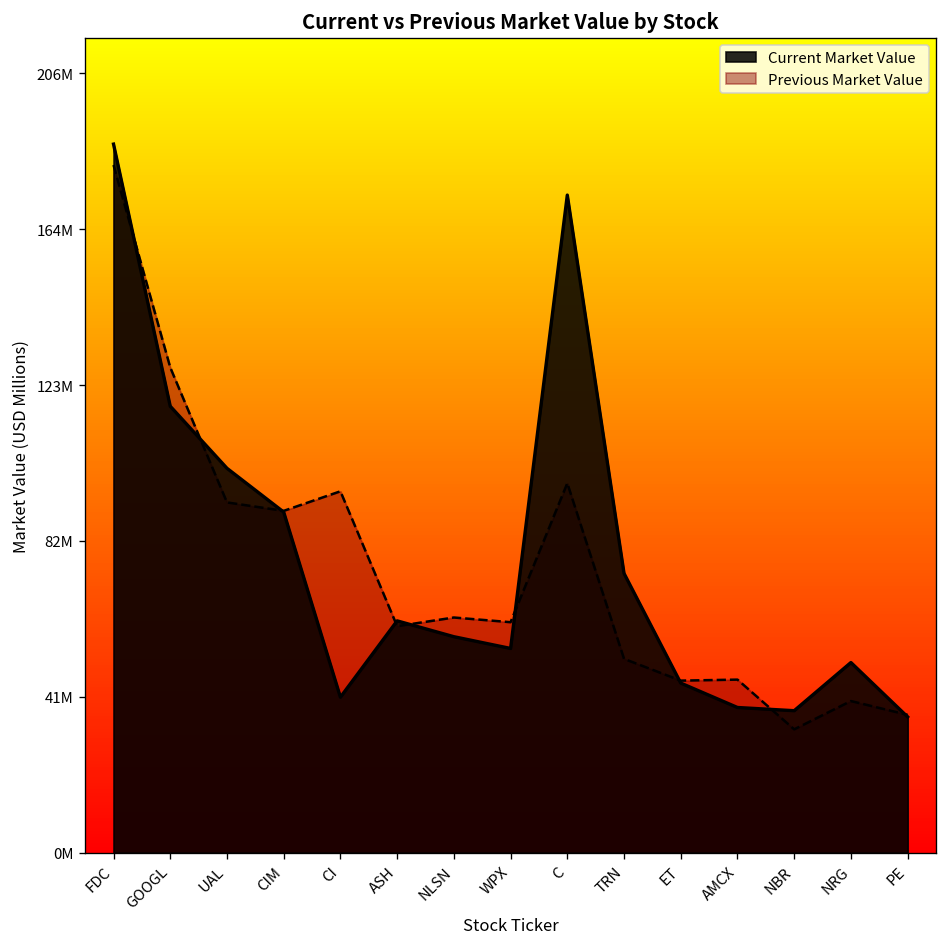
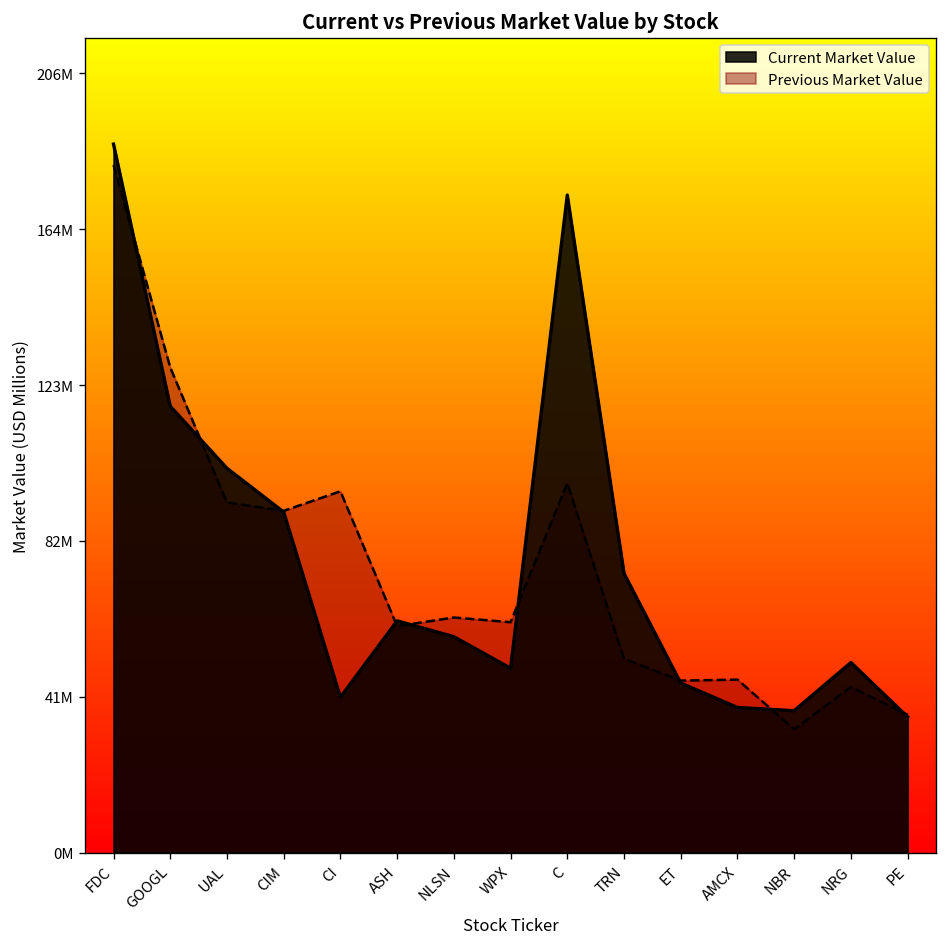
  {
    "Current Market Value": {
      "FDC": 187000000,
      "GOOGL": 118000000,
      "UAL": 102000000,
      "CI": 41000000,
      "ASH": 61000000,
      "NLSN": 57000000,
-     "WPX": 54000000,
+     "WPX": 49000000,
      "C": 174000000,
      "TRN": 74000000,
      "AMCX": 38000000,
      "NBR": 38000000,
      "NRG": 50000000
    },
    "Previous Market Value": {
      "FDC": 182000000,
      "GOOGL": 128000000,
      "UAL": 93000000,
      "CI": 96000000,
      "ASH": 60000000,
      "NLSN": 62000000,
      "WPX": 61000000,
      "C": 98000000,
      "TRN": 51000000,
      "AMCX": 46000000,
      "NBR": 33000000,
-     "NRG": 40000000
+     "NRG": 44000000
    }
  }
